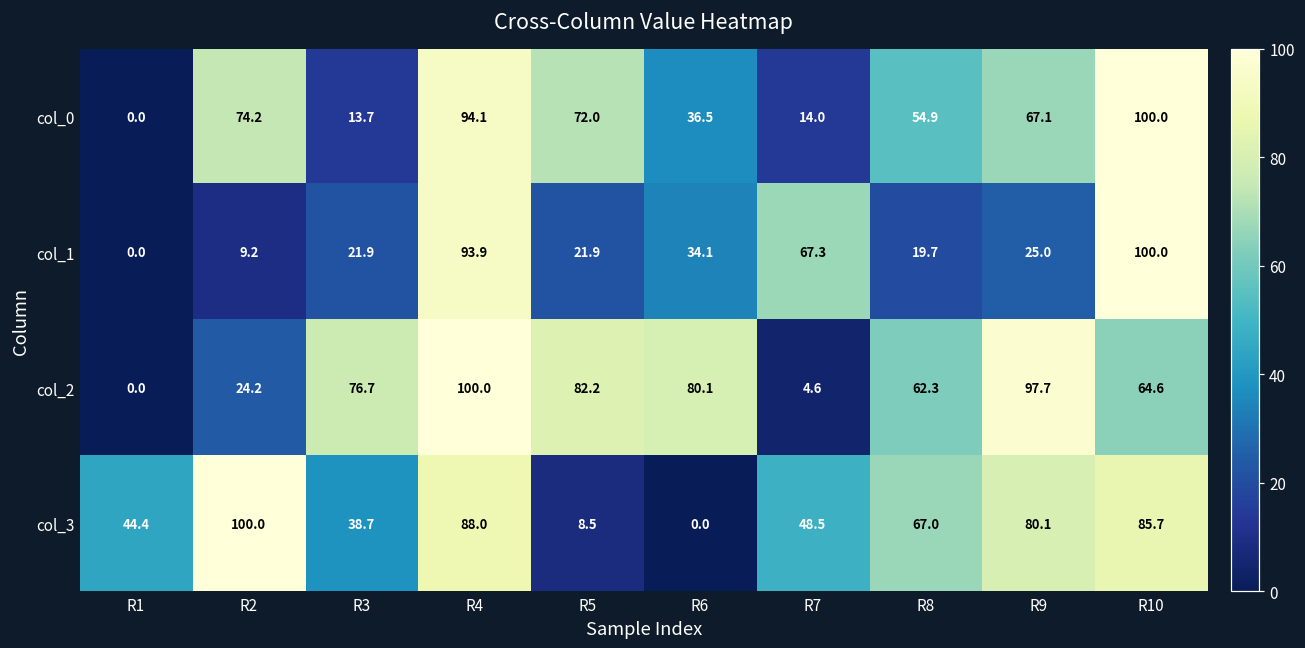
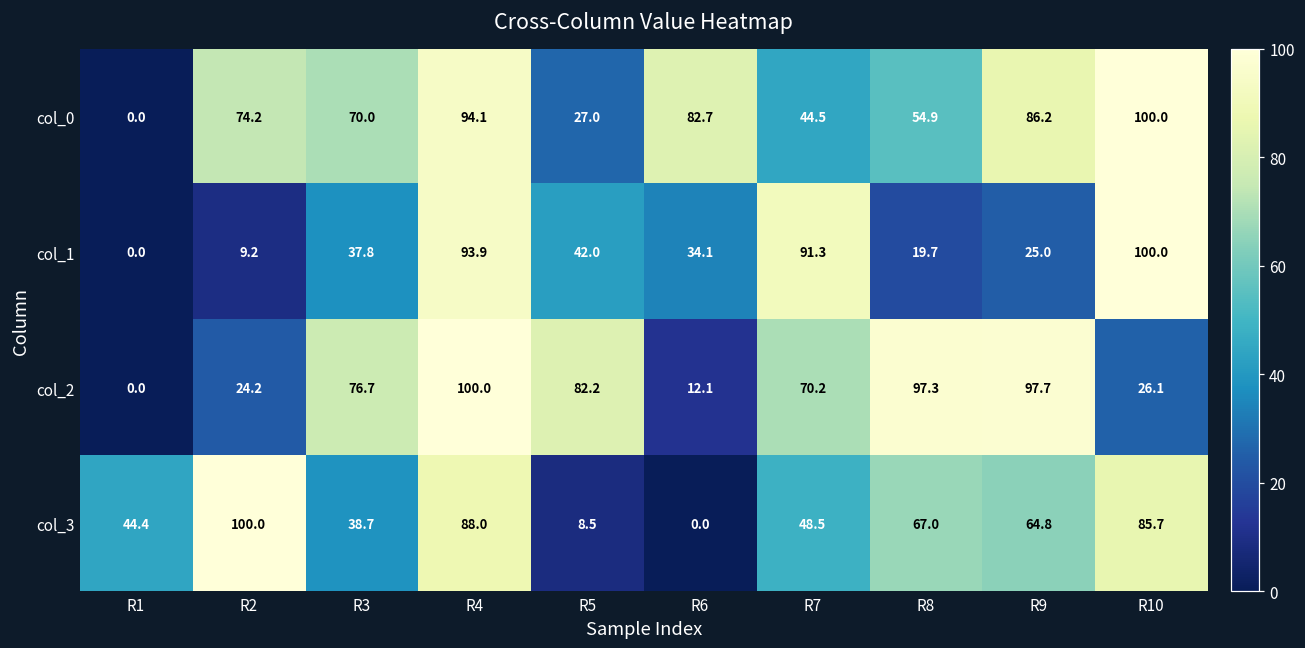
  {
    "col_0": {
      "R1": 0.0,
      "R2": 74.2,
-     "R3": 13.7,
+     "R3": 70.0,
      "R4": 94.1,
-     "R5": 72.0,
-     "R6": 36.5,
-     "R7": 14.0,
+     "R5": 27.0,
+     "R6": 82.7,
+     "R7": 44.5,
      "R8": 54.9,
-     "R9": 67.1,
+     "R9": 86.2,
      "R10": 100.0
    },
    "col_1": {
      "R1": 0.0,
      "R2": 9.2,
-     "R3": 21.9,
+     "R3": 37.8,
      "R4": 93.9,
-     "R5": 21.9,
+     "R5": 42.0,
      "R6": 34.1,
-     "R7": 67.3,
+     "R7": 91.3,
      "R8": 19.7,
      "R9": 25.0,
      "R10": 100.0
    },
    "col_2": {
      "R1": 0.0,
      "R2": 24.2,
      "R3": 76.7,
      "R4": 100.0,
      "R5": 82.2,
-     "R6": 80.1,
-     "R7": 4.6,
-     "R8": 62.3,
+     "R6": 12.1,
+     "R7": 70.2,
+     "R8": 97.3,
      "R9": 97.7,
-     "R10": 64.6
+     "R10": 26.1
    },
    "col_3": {
      "R1": 44.4,
      "R2": 100.0,
      "R3": 38.7,
      "R4": 88.0,
      "R5": 8.5,
      "R6": 0.0,
      "R7": 48.5,
      "R8": 67.0,
-     "R9": 80.1,
+     "R9": 64.8,
      "R10": 85.7
    }
  }
